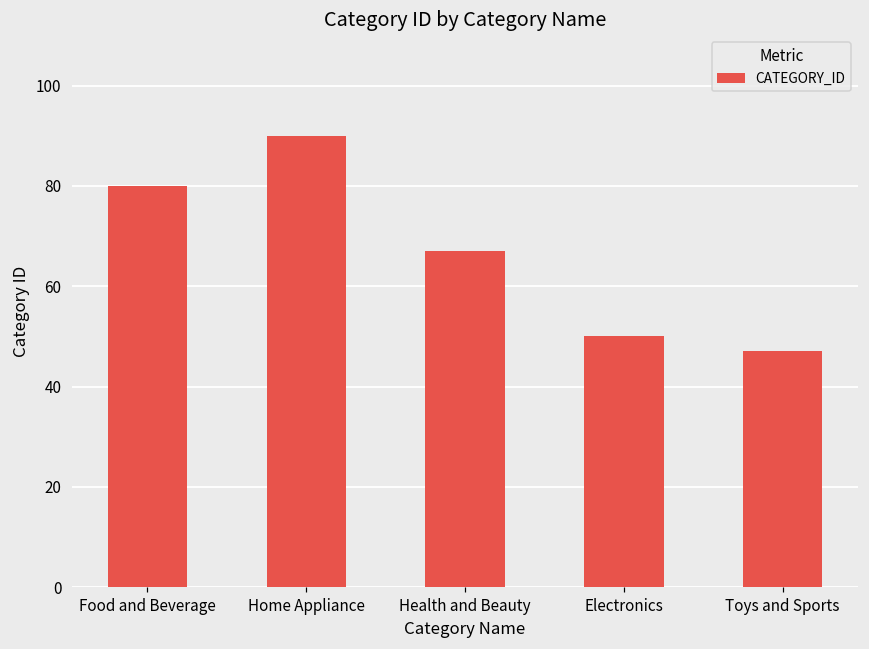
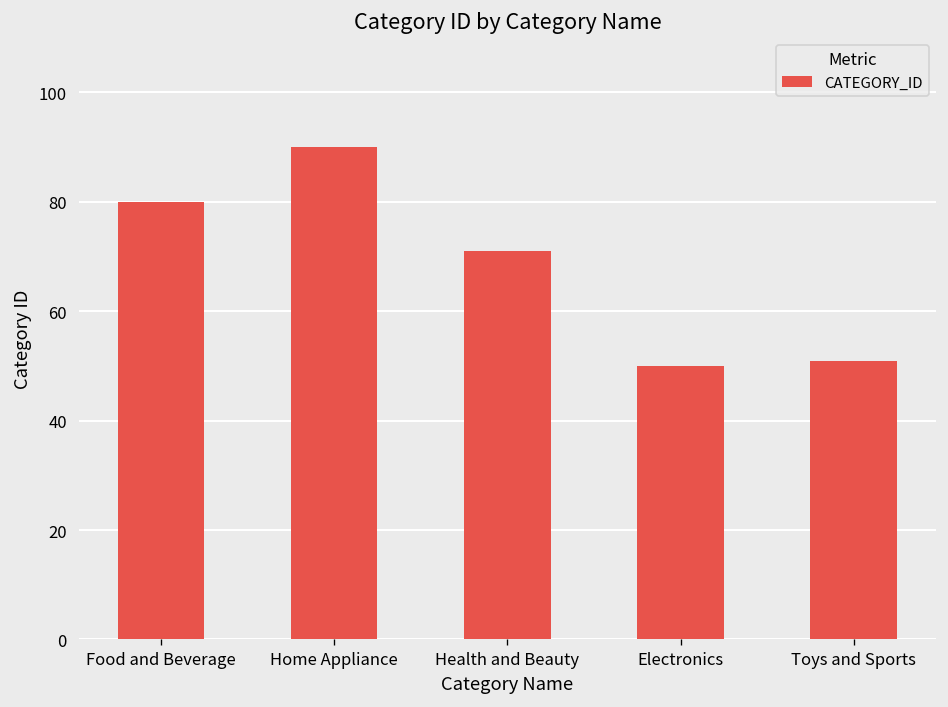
  {
    "Food and Beverage": 80,
    "Home Appliance": 90,
-   "Health and Beauty": 67,
+   "Health and Beauty": 71,
    "Electronics": 50,
-   "Toys and Sports": 47
+   "Toys and Sports": 51
  }
